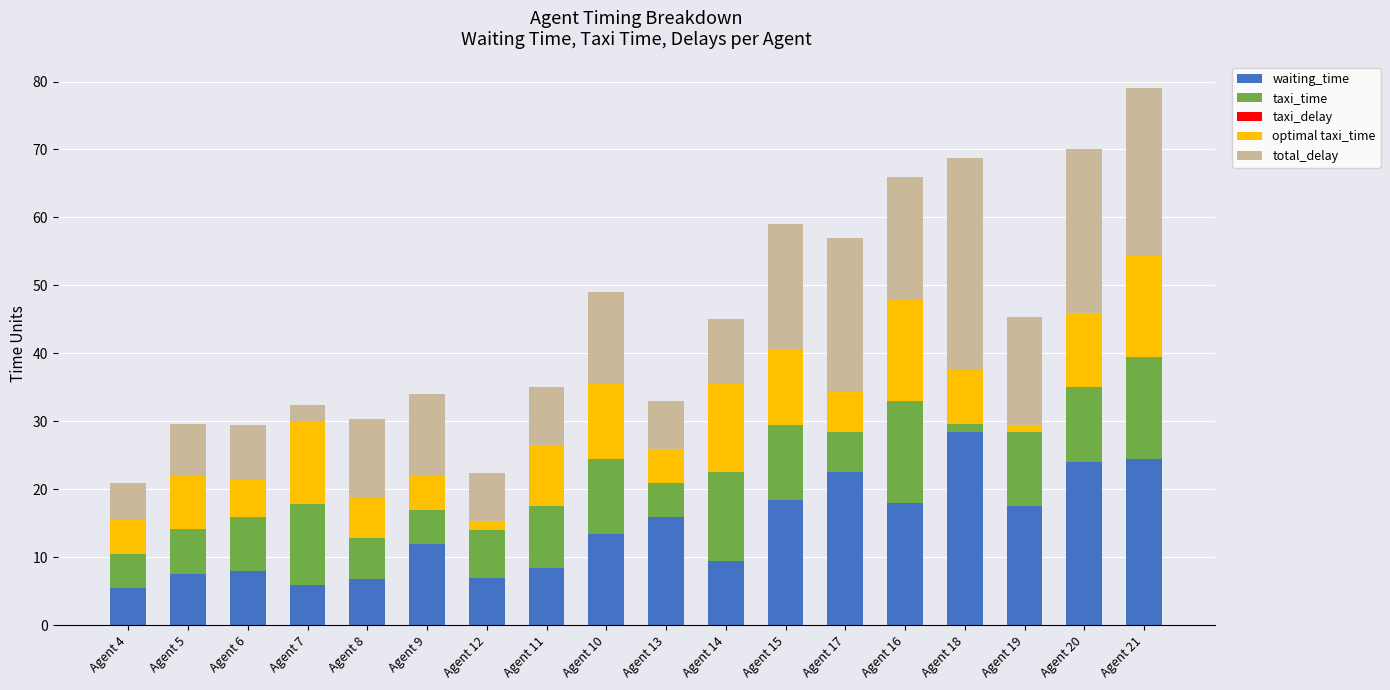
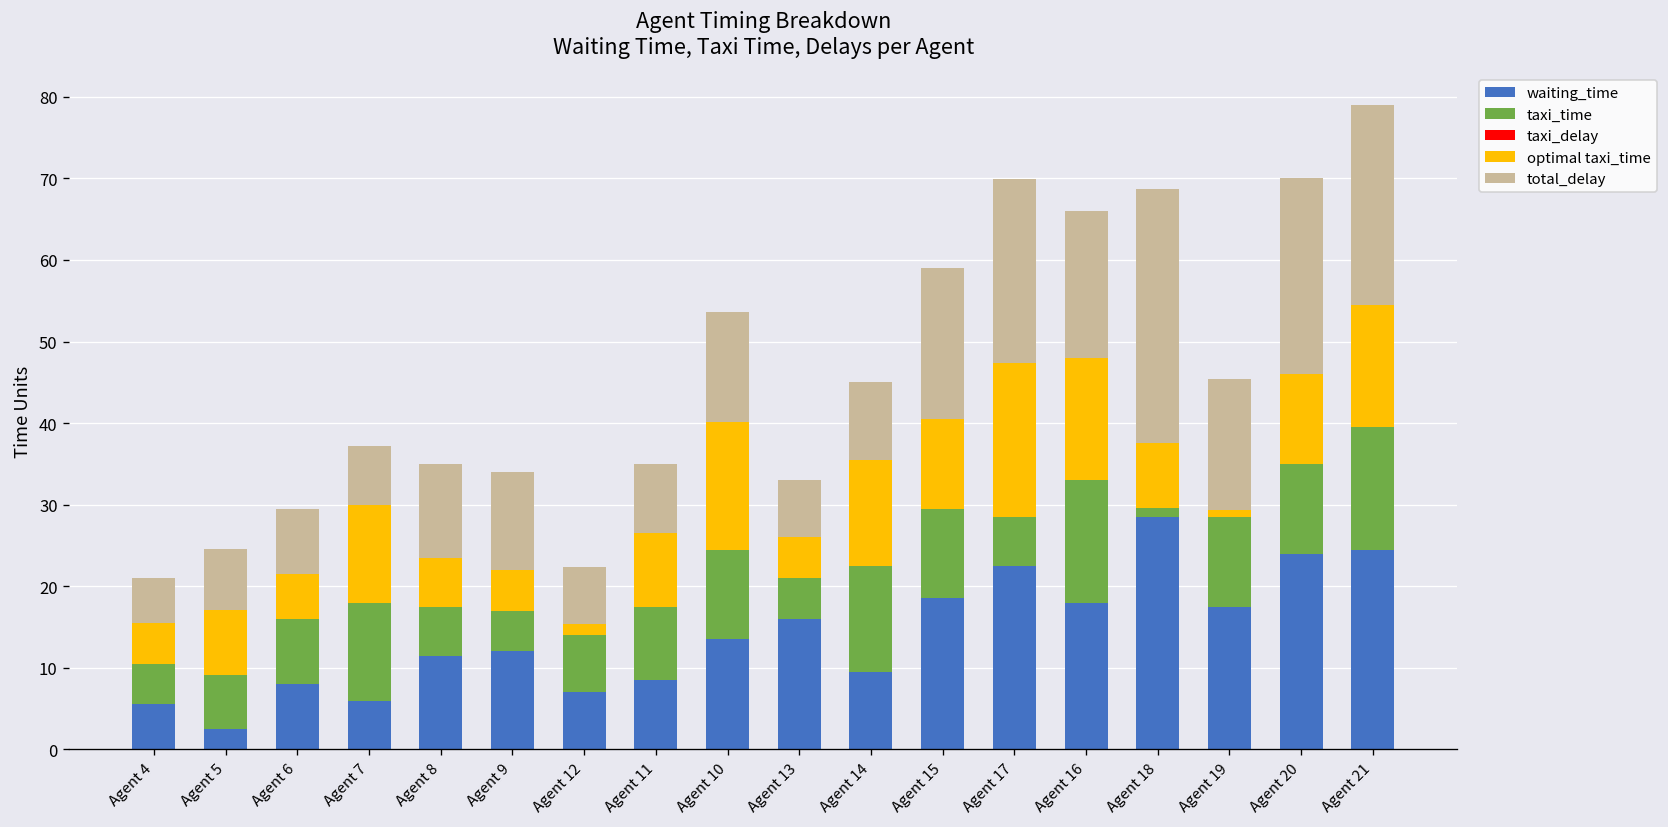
  {
    "waiting_time": {
      "Agent 4": 6,
-     "Agent 5": 8,
+     "Agent 5": 3,
      "Agent 6": 8,
      "Agent 7": 6,
-     "Agent 8": 7,
+     "Agent 8": 12,
      "Agent 9": 12,
      "Agent 12": 7,
      "Agent 11": 9,
      "Agent 10": 14,
      "Agent 13": 16,
      "Agent 14": 10,
      "Agent 15": 19,
      "Agent 17": 23,
      "Agent 16": 18,
      "Agent 18": 29,
      "Agent 19": 18,
      "Agent 20": 24,
      "Agent 21": 25
    },
    "optimal taxi_time": {
      "Agent 4": 5,
      "Agent 5": 8,
      "Agent 6": 6,
      "Agent 7": 12,
      "Agent 8": 6,
      "Agent 9": 5,
      "Agent 12": 1,
      "Agent 11": 9,
-     "Agent 10": 11,
+     "Agent 10": 16,
      "Agent 13": 5,
      "Agent 14": 13,
      "Agent 15": 11,
-     "Agent 17": 6,
+     "Agent 17": 19,
      "Agent 16": 15,
      "Agent 18": 8,
      "Agent 19": 1,
      "Agent 20": 11,
      "Agent 21": 15
    },
    "total_delay": {
      "Agent 4": 6,
      "Agent 5": 8,
      "Agent 6": 8,
-     "Agent 7": 3,
+     "Agent 7": 7,
      "Agent 8": 12,
      "Agent 9": 12,
      "Agent 12": 7,
      "Agent 11": 9,
      "Agent 10": 14,
      "Agent 13": 7,
      "Agent 14": 10,
      "Agent 15": 19,
      "Agent 17": 23,
      "Agent 16": 18,
      "Agent 18": 31,
      "Agent 19": 16,
      "Agent 20": 24,
      "Agent 21": 25
    }
  }
